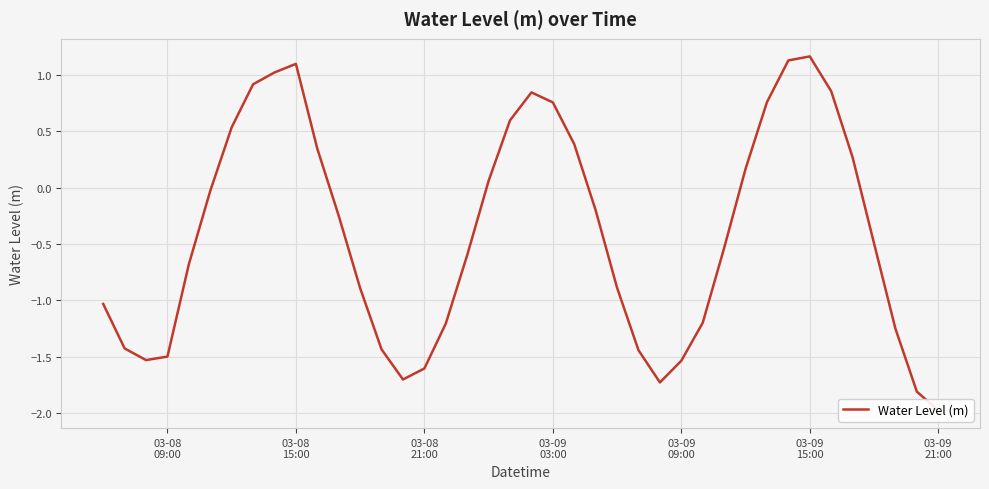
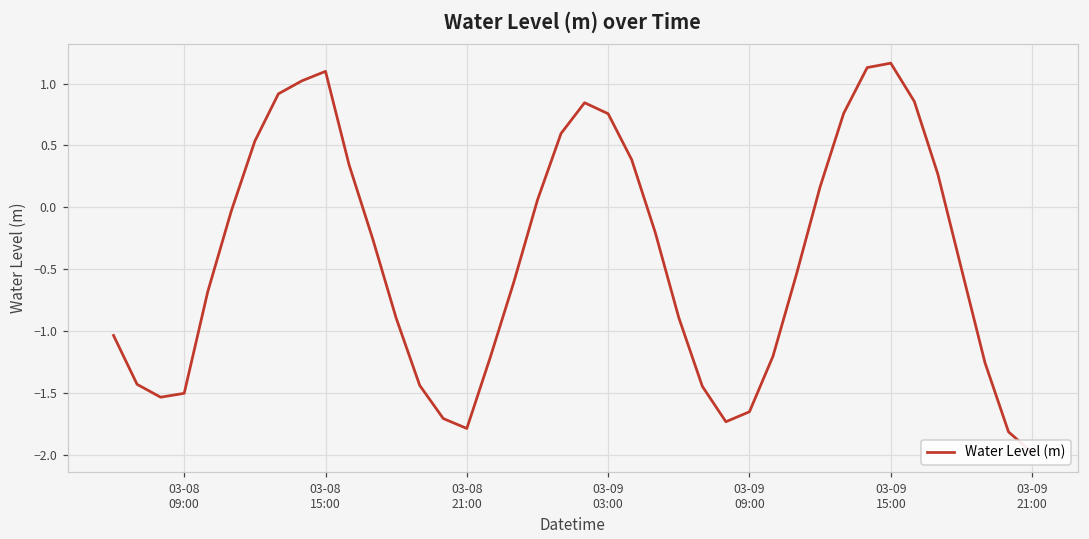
  {
    "03-08 09:00": -1.50,
    "03-08 15:00": 1.10,
-   "03-08 21:00": -1.61,
+   "03-08 21:00": -1.78,
    "03-09 03:00": 0.76,
-   "03-09 09:00": -1.54,
+   "03-09 09:00": -1.65,
    "03-09 15:00": 1.16
  }
